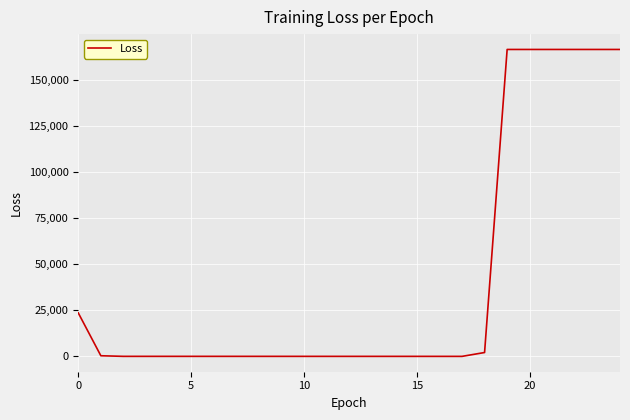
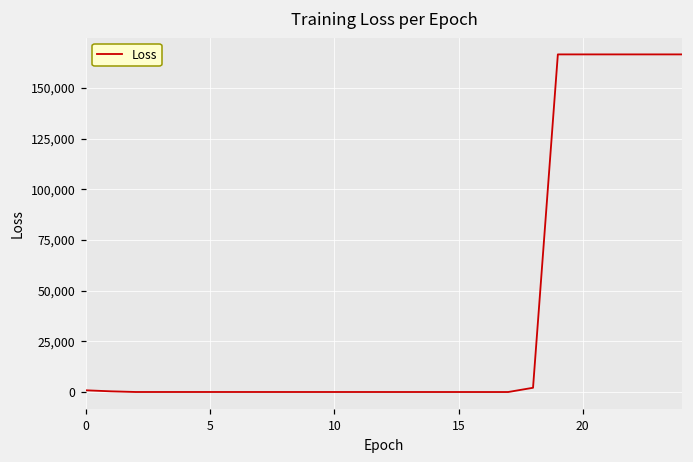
  {
-   "0": "24,000",
+   "0": "1,000",
    "5": "0",
    "10": "0",
    "15": "0",
    "20": "167,000"
  }
